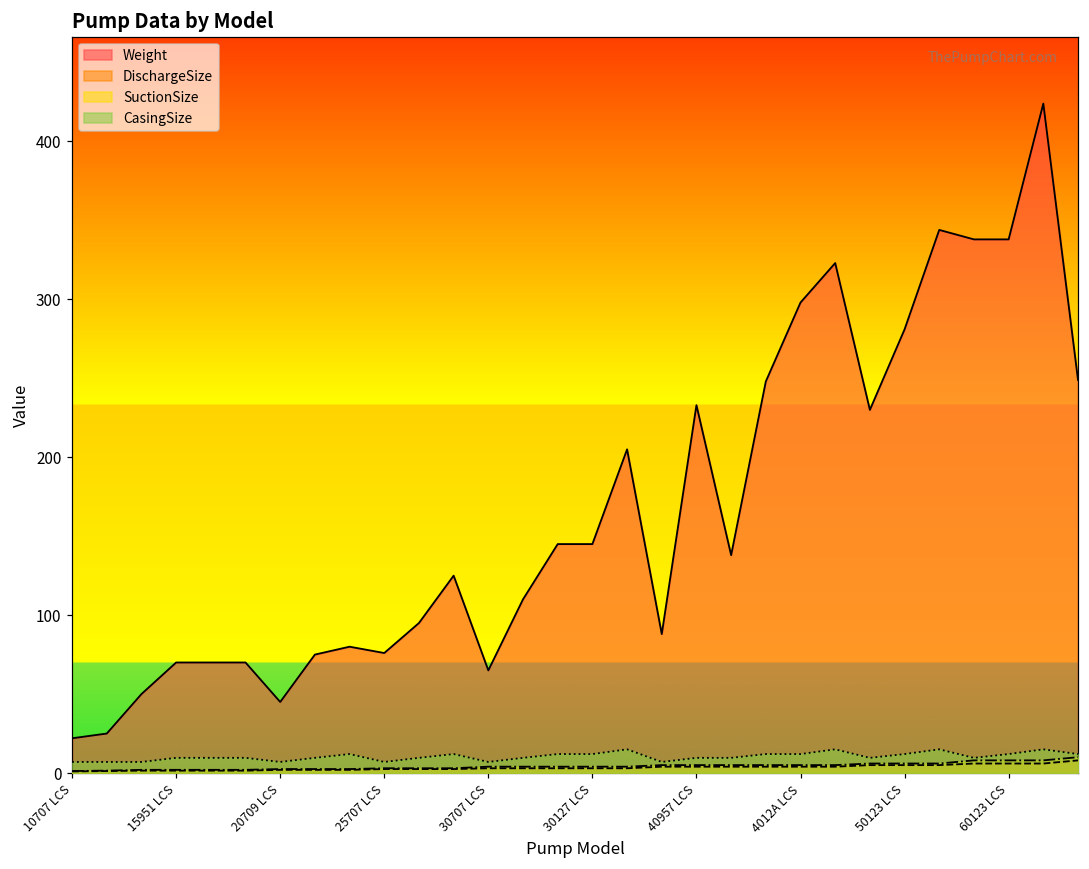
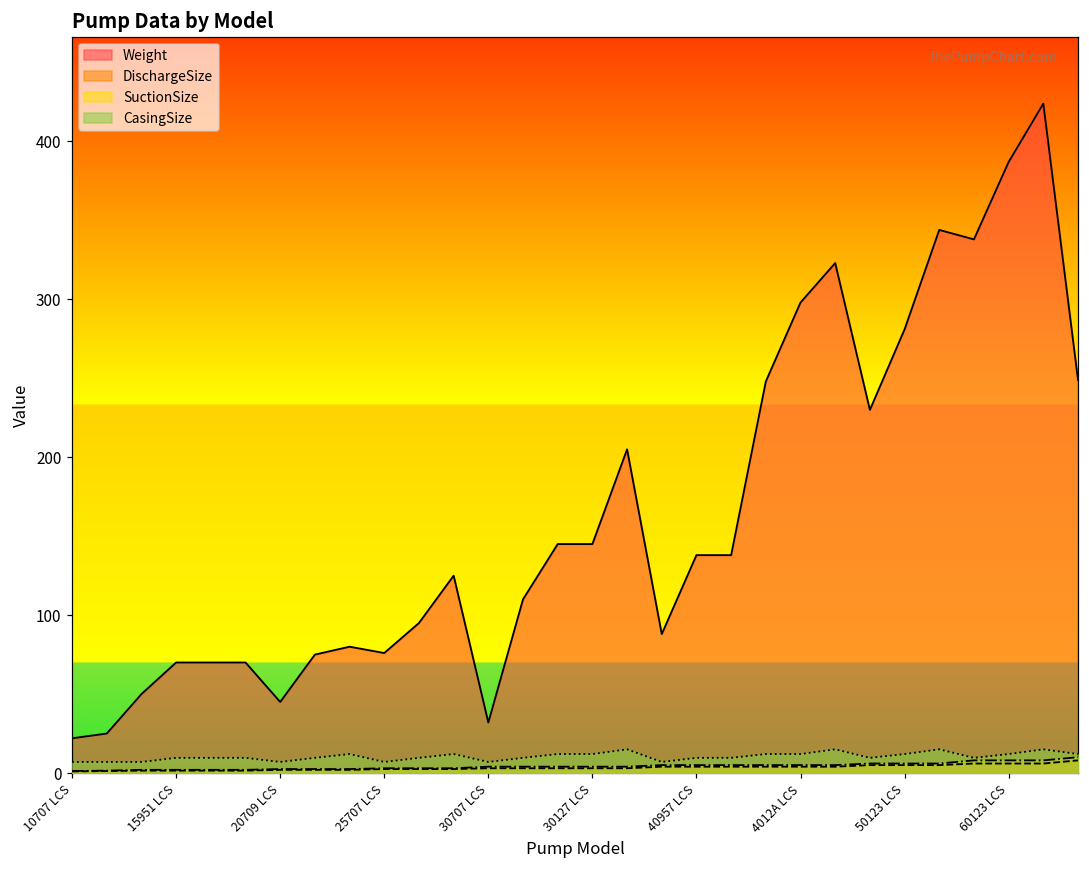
  {
    "Weight": {
      "10707 LCS": 22,
      "15951 LCS": 70,
      "20709 LCS": 45,
      "25707 LCS": 76,
-     "30707 LCS": 65,
+     "30707 LCS": 32,
      "30127 LCS": 145,
-     "40957 LCS": 233,
+     "40957 LCS": 138,
      "4012A LCS": 298,
      "50123 LCS": 281,
-     "60123 LCS": 338
+     "60123 LCS": 387
    },
    "DischargeSize": {
      "60123 LCS": 6
    },
    "SuctionSize": {
      "60123 LCS": 8
    },
    "CasingSize": {
      "10707 LCS": 7,
      "15951 LCS": 10,
      "20709 LCS": 7,
      "25707 LCS": 7,
      "30707 LCS": 7,
      "30127 LCS": 12,
      "40957 LCS": 10,
      "4012A LCS": 12,
      "50123 LCS": 12,
      "60123 LCS": 12
    }
  }
